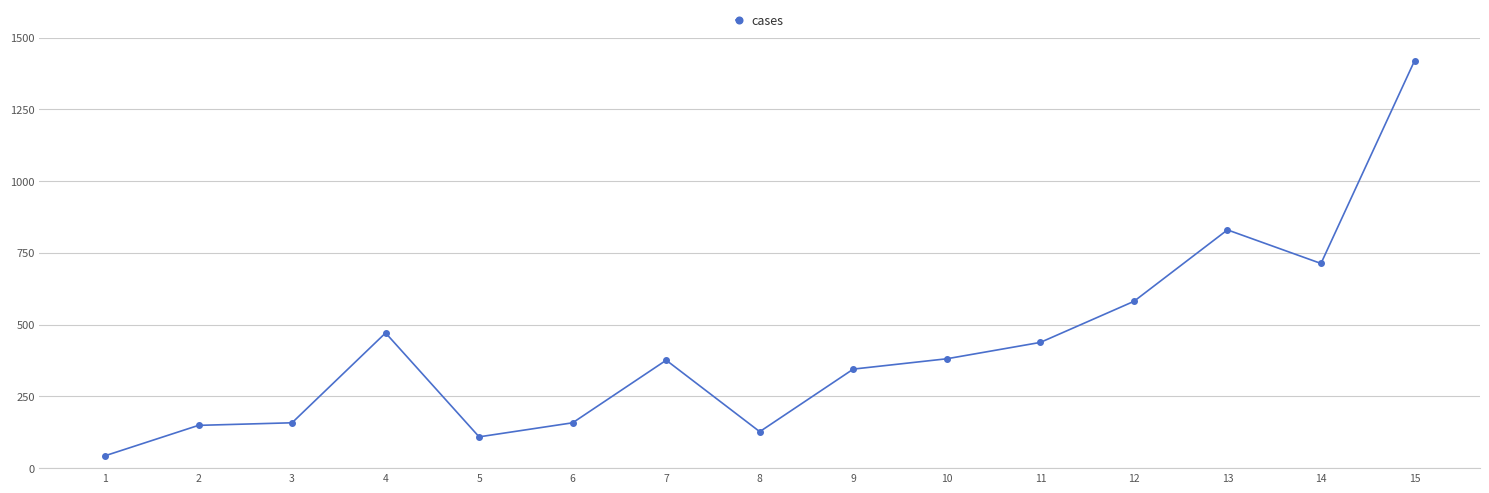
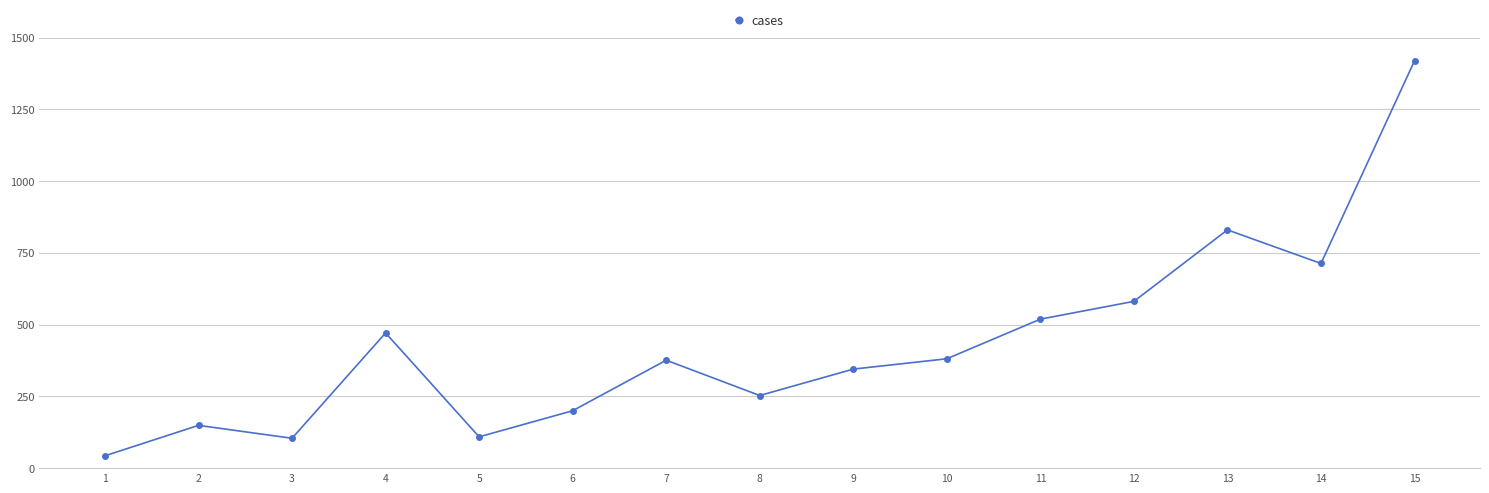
  {
    "1": 40,
    "2": 150,
-   "3": 160,
+   "3": 100,
    "4": 470,
    "5": 110,
-   "6": 160,
+   "6": 200,
    "7": 380,
-   "8": 130,
+   "8": 250,
    "9": 350,
    "10": 380,
-   "11": 440,
+   "11": 520,
    "12": 580,
    "13": 830,
    "14": 710,
    "15": 1420
  }
